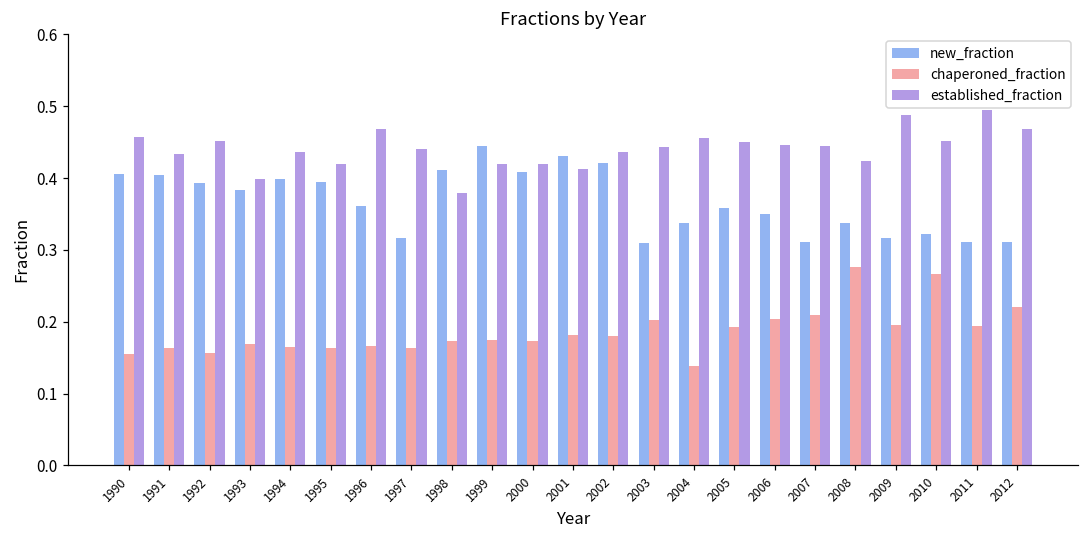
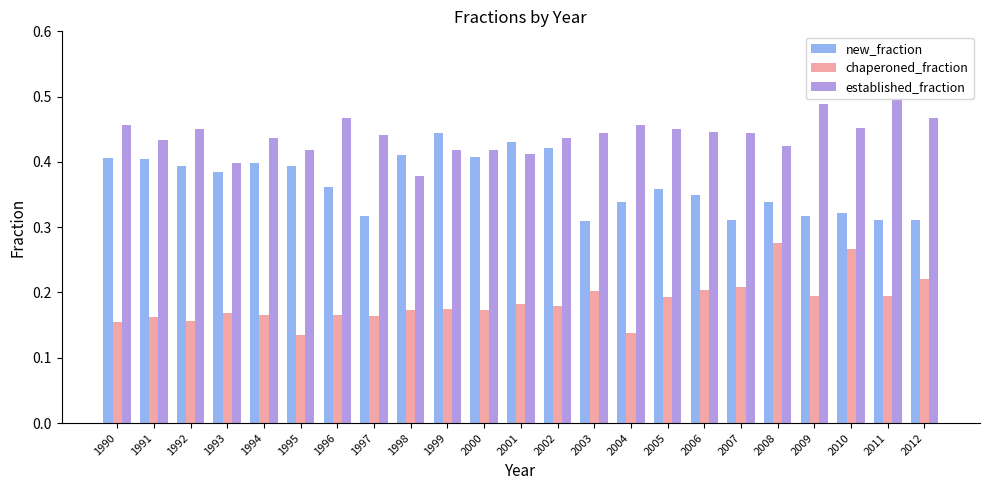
  {
    "new_fraction": {
      "1990": 0.41,
      "1991": 0.40,
      "1992": 0.39,
      "1993": 0.38,
      "1994": 0.40,
      "1995": 0.39,
      "1996": 0.36,
      "1997": 0.32,
      "1998": 0.41,
      "1999": 0.45,
      "2000": 0.41,
      "2001": 0.43,
      "2002": 0.42,
      "2003": 0.31,
      "2004": 0.34,
      "2005": 0.36,
      "2006": 0.35,
      "2007": 0.31,
      "2008": 0.34,
      "2009": 0.32,
      "2010": 0.32,
      "2011": 0.31,
      "2012": 0.31
    },
    "chaperoned_fraction": {
      "1990": 0.16,
      "1991": 0.16,
      "1992": 0.16,
      "1993": 0.17,
      "1994": 0.17,
-     "1995": 0.16,
+     "1995": 0.14,
      "1996": 0.17,
      "1997": 0.16,
      "1998": 0.17,
      "1999": 0.18,
      "2000": 0.17,
      "2001": 0.18,
      "2002": 0.18,
      "2003": 0.20,
      "2004": 0.14,
      "2005": 0.19,
      "2006": 0.20,
      "2007": 0.21,
      "2008": 0.28,
      "2009": 0.20,
      "2010": 0.27,
      "2011": 0.19,
      "2012": 0.22
    },
    "established_fraction": {
      "1990": 0.46,
      "1991": 0.43,
      "1992": 0.45,
      "1993": 0.40,
      "1994": 0.44,
      "1995": 0.42,
      "1996": 0.47,
      "1997": 0.44,
      "1998": 0.38,
      "1999": 0.42,
      "2000": 0.42,
      "2001": 0.41,
      "2002": 0.44,
      "2003": 0.44,
      "2004": 0.46,
      "2005": 0.45,
      "2006": 0.45,
      "2007": 0.45,
      "2008": 0.42,
      "2009": 0.49,
      "2010": 0.45,
      "2011": 0.50,
      "2012": 0.47
    }
  }
